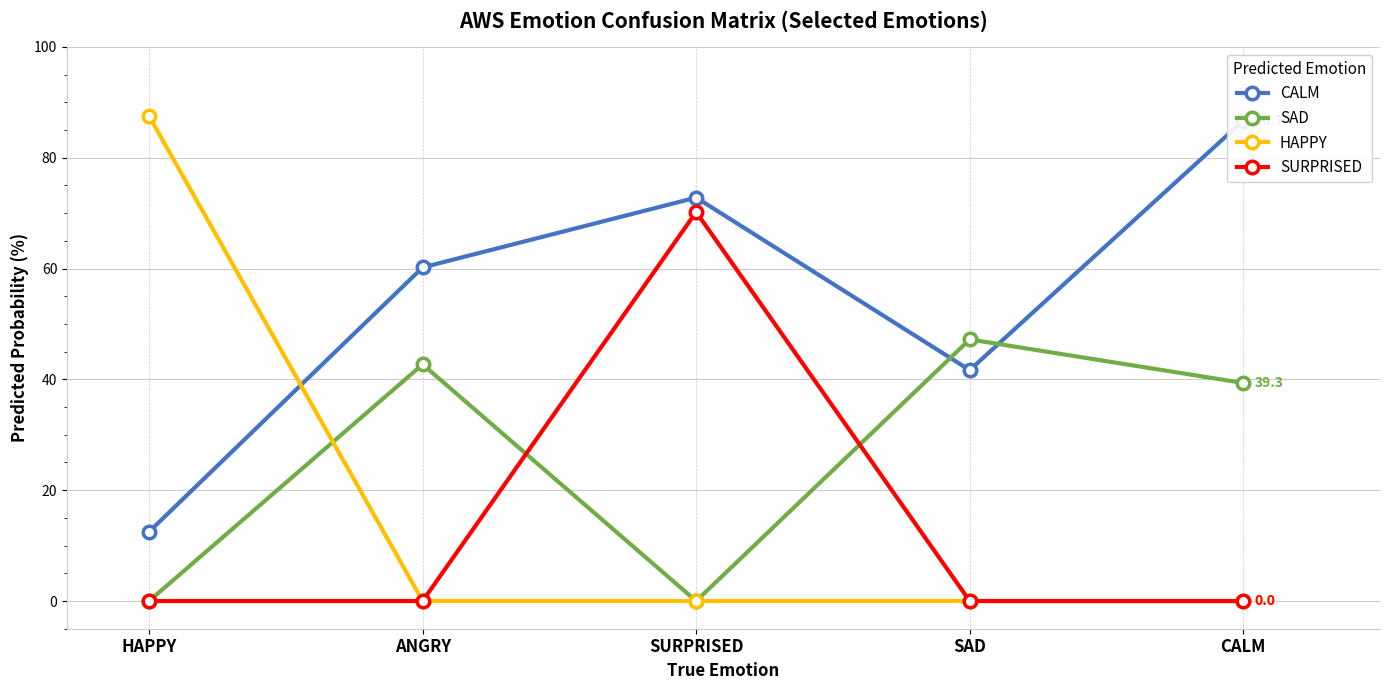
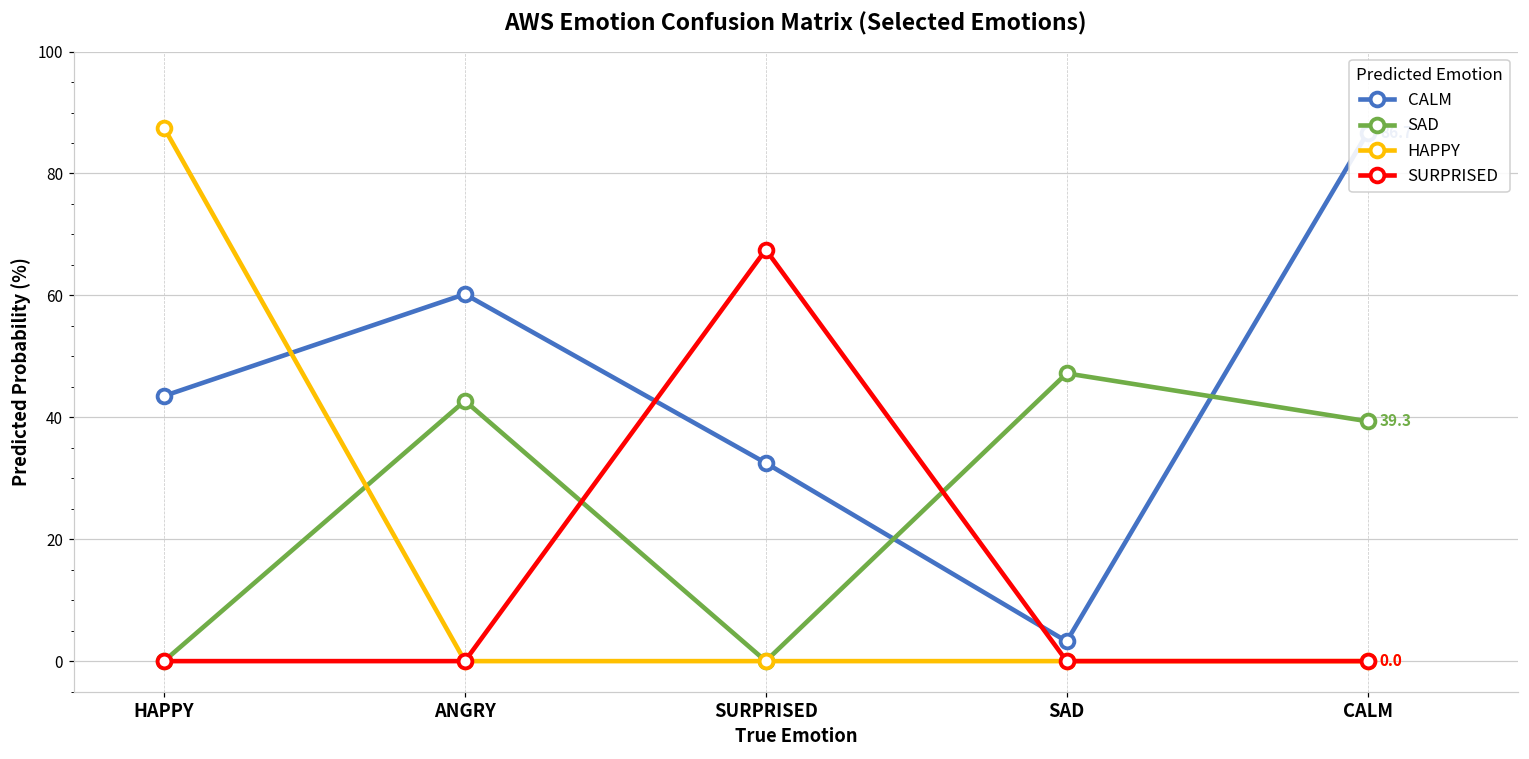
  {
    "CALM": {
-     "HAPPY": 13,
+     "HAPPY": 44,
      "ANGRY": 60,
-     "SURPRISED": 73,
-     "SAD": 42
+     "SURPRISED": 33,
+     "SAD": 3
    },
    "SAD": {
      "CALM": 39.3
    },
    "HAPPY": {
      "HAPPY": 88
    },
    "SURPRISED": {
-     "SURPRISED": 70
+     "SURPRISED": 68
    }
  }
